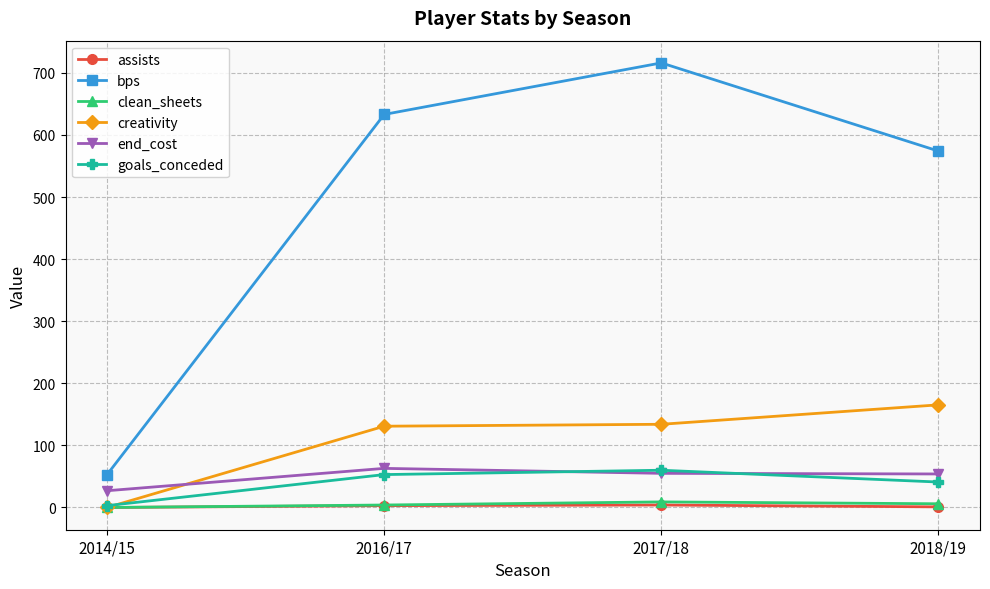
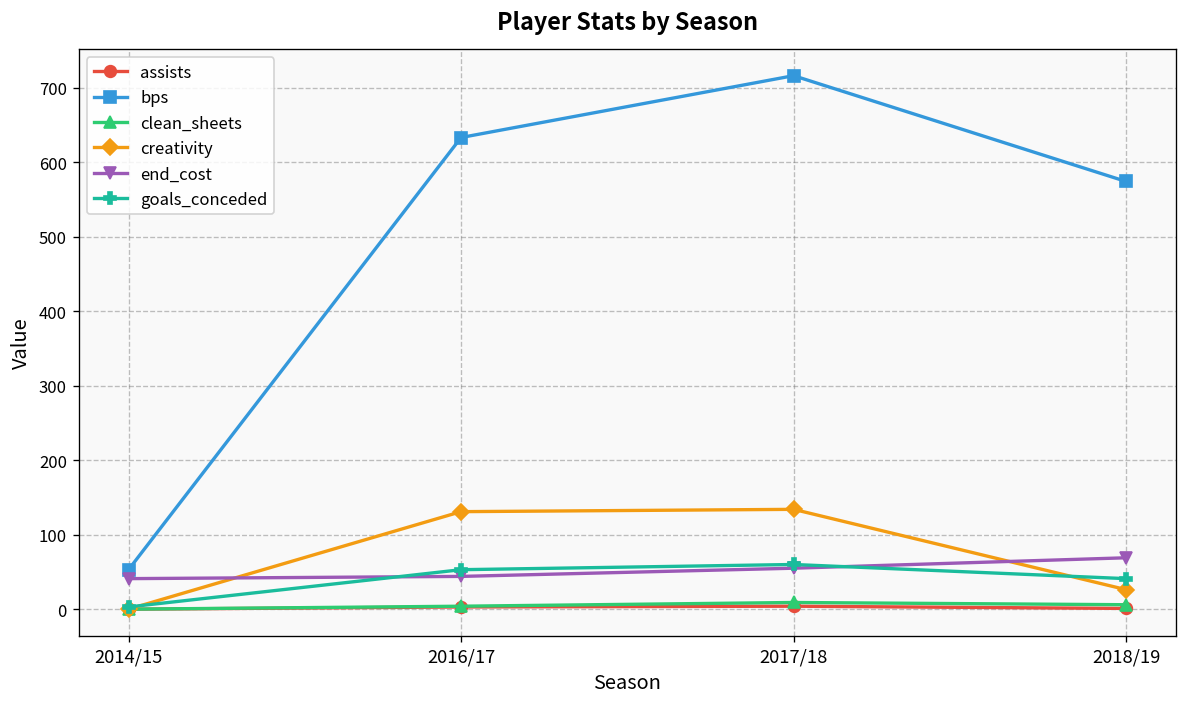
  {
    "assists": {
      "2017/18": 0,
      "2018/19": 0
    },
    "bps": {
      "2014/15": 50,
      "2016/17": 630,
      "2017/18": 720,
      "2018/19": 570
    },
    "creativity": {
      "2016/17": 130,
      "2017/18": 130,
-     "2018/19": 170
+     "2018/19": 30
    },
    "end_cost": {
-     "2014/15": 30,
-     "2016/17": 60,
+     "2014/15": 40,
+     "2016/17": 40,
      "2017/18": 60,
-     "2018/19": 50
+     "2018/19": 70
    }
  }
